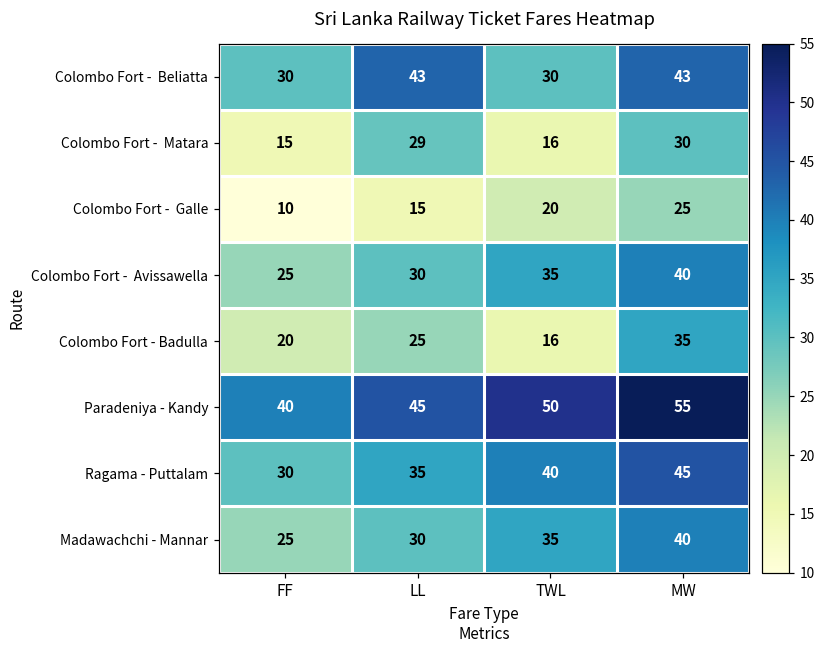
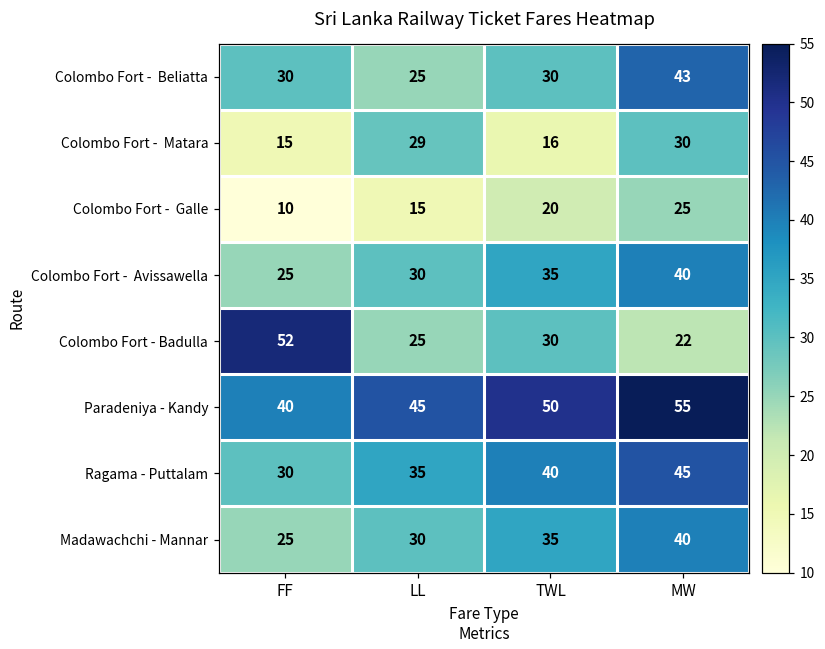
  {
    "Colombo Fort - Beliatta": {
      "FF": 30,
-     "LL": 43,
+     "LL": 25,
      "TWL": 30,
      "MW": 43
    },
    "Colombo Fort - Matara": {
      "FF": 15,
      "LL": 29,
      "TWL": 16,
      "MW": 30
    },
    "Colombo Fort - Galle": {
      "FF": 10,
      "LL": 15,
      "TWL": 20,
      "MW": 25
    },
    "Colombo Fort - Avissawella": {
      "FF": 25,
      "LL": 30,
      "TWL": 35,
      "MW": 40
    },
    "Colombo Fort - Badulla": {
-     "FF": 20,
+     "FF": 52,
      "LL": 25,
-     "TWL": 16,
-     "MW": 35
+     "TWL": 30,
+     "MW": 22
    },
    "Paradeniya - Kandy": {
      "FF": 40,
      "LL": 45,
      "TWL": 50,
      "MW": 55
    },
    "Ragama - Puttalam": {
      "FF": 30,
      "LL": 35,
      "TWL": 40,
      "MW": 45
    },
    "Madawachchi - Mannar": {
      "FF": 25,
      "LL": 30,
      "TWL": 35,
      "MW": 40
    }
  }
